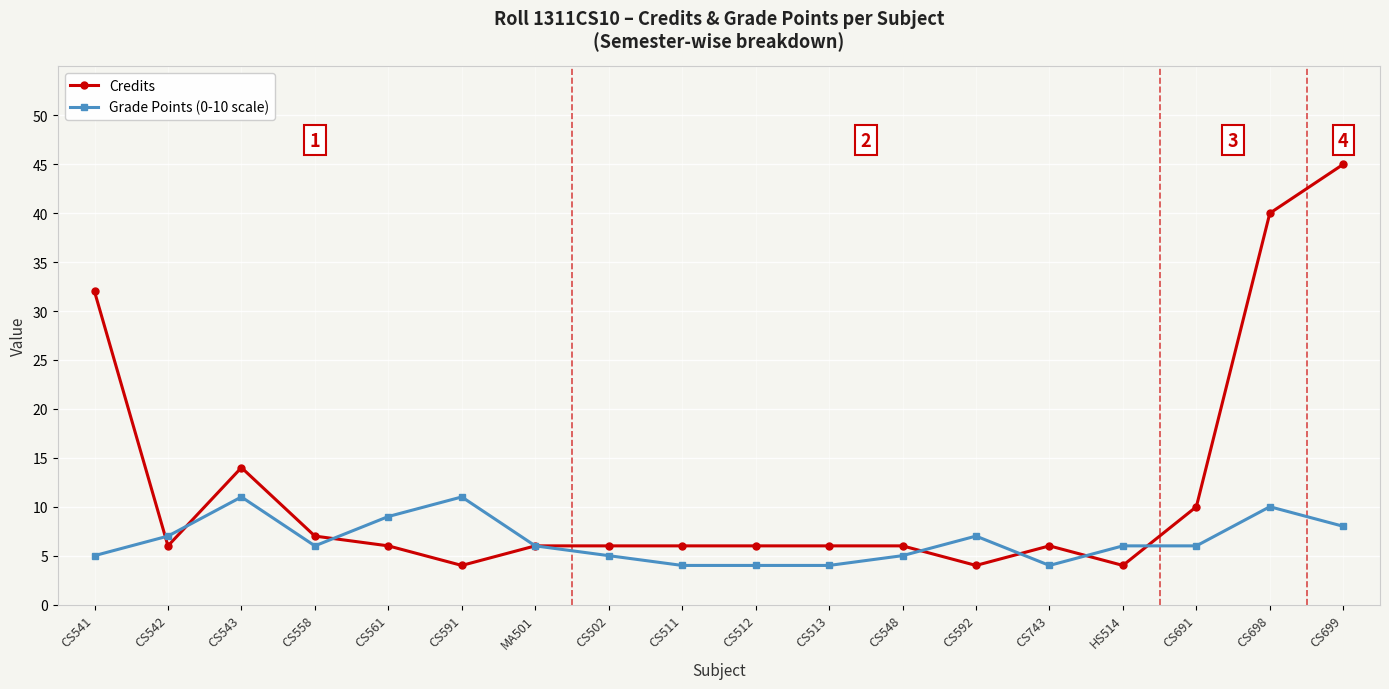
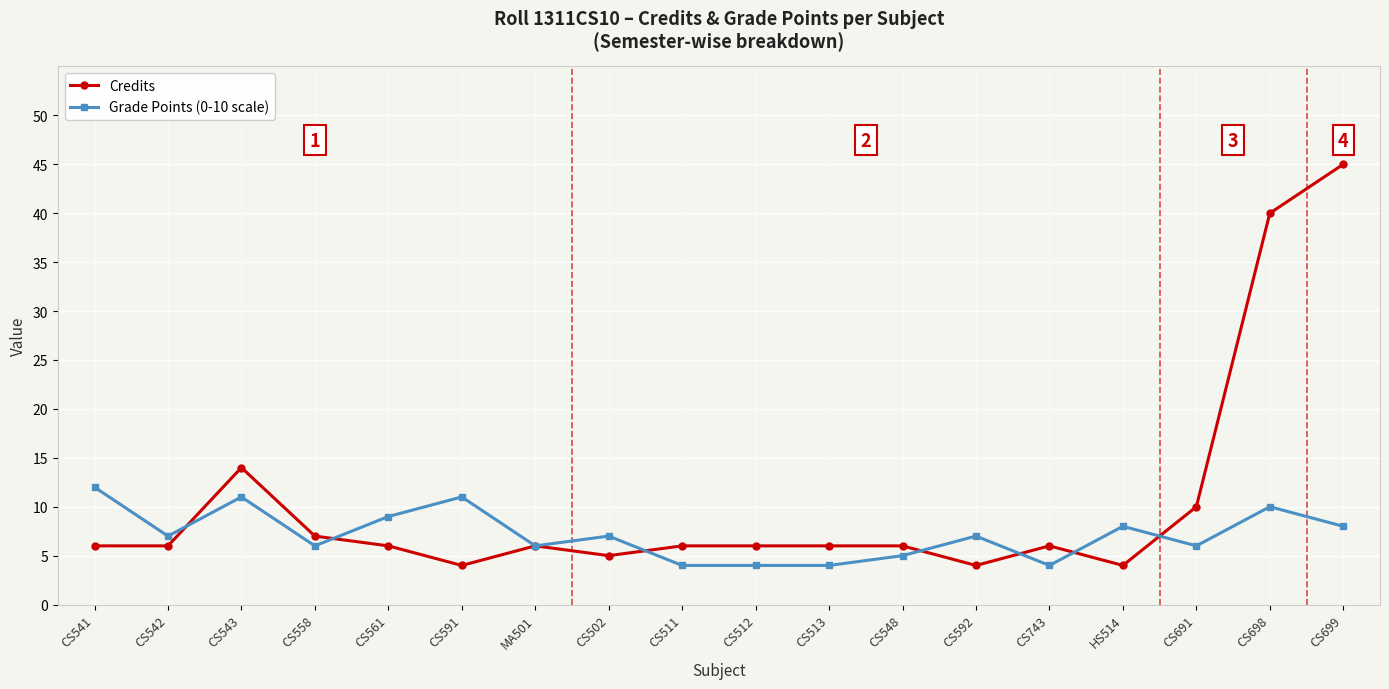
  {
    "Credits": {
-     "CS541": 32,
+     "CS541": 6,
      "CS542": 6,
      "CS543": 14,
      "CS558": 7,
      "CS561": 6,
      "CS591": 4,
-     "CS502": 6,
+     "CS502": 5,
      "CS511": 6,
      "CS512": 6,
      "CS513": 6,
      "CS548": 6,
      "CS592": 4,
      "CS743": 6,
      "HS514": 4,
      "CS691": 10,
      "CS698": 40
    },
    "Grade Points (0-10 scale)": {
-     "CS541": 5,
+     "CS541": 12,
      "CS542": 7,
      "CS543": 11,
      "CS558": 6,
      "CS561": 9,
      "CS591": 11,
-     "CS502": 5,
+     "CS502": 7,
      "CS511": 4,
      "CS512": 4,
      "CS513": 4,
      "CS548": 5,
      "CS592": 7,
      "CS743": 4,
-     "HS514": 6,
+     "HS514": 8,
      "CS691": 6,
      "CS698": 10,
      "CS699": 8
    }
  }
